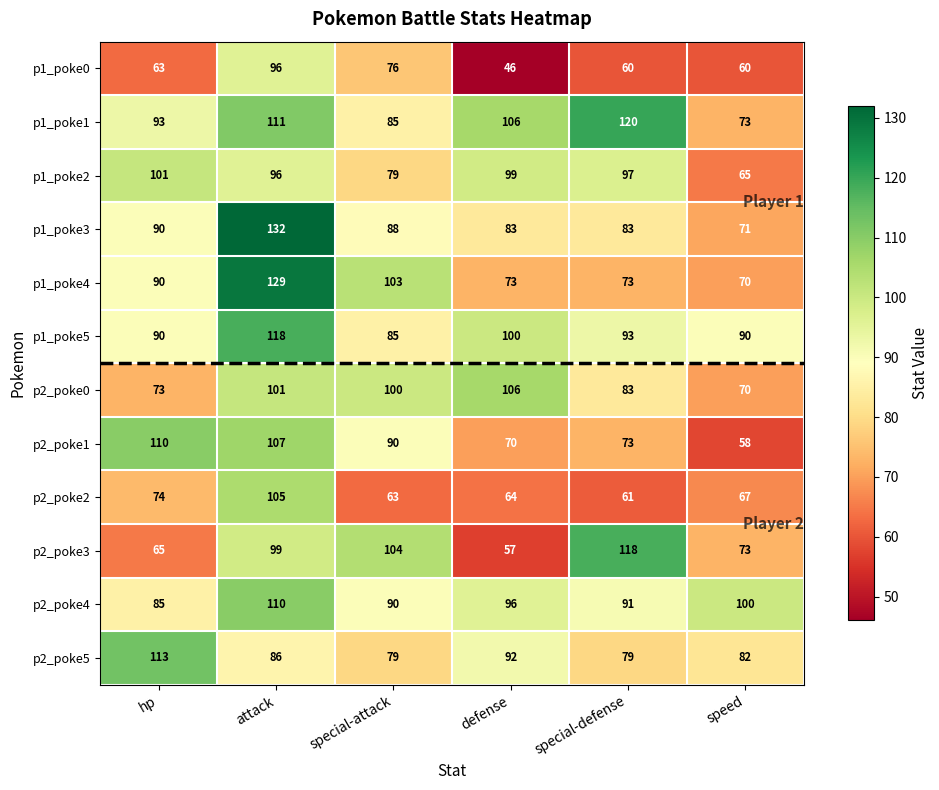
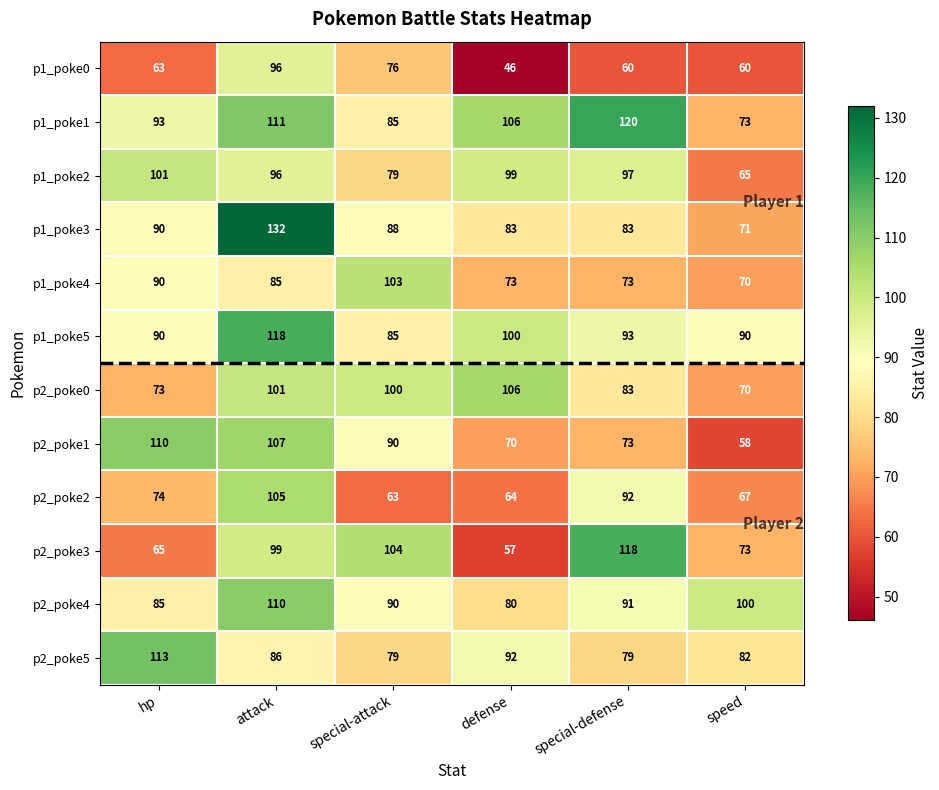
  {
    "p1_poke0": {
      "hp": 63,
      "attack": 96,
      "special-attack": 76,
      "defense": 46,
      "special-defense": 60,
      "speed": 60
    },
    "p1_poke1": {
      "hp": 93,
      "attack": 111,
      "special-attack": 85,
      "defense": 106,
      "special-defense": 120,
      "speed": 73
    },
    "p1_poke2": {
      "hp": 101,
      "attack": 96,
      "special-attack": 79,
      "defense": 99,
      "special-defense": 97
    },
    "p1_poke3": {
      "hp": 90,
      "attack": 132,
      "special-attack": 88,
      "defense": 83,
      "special-defense": 83
    },
    "p1_poke4": {
      "hp": 90,
-     "attack": 129,
+     "attack": 85,
      "special-attack": 103,
      "defense": 73,
      "special-defense": 73,
      "speed": 70
    },
    "p1_poke5": {
      "hp": 90,
      "attack": 118,
      "special-attack": 85,
      "defense": 100,
      "special-defense": 93,
      "speed": 90
    },
    "p2_poke0": {
      "hp": 73,
      "attack": 101,
      "special-attack": 100,
      "defense": 106,
      "special-defense": 83,
      "speed": 70
    },
    "p2_poke1": {
      "hp": 110,
      "attack": 107,
      "special-attack": 90,
      "defense": 70,
      "special-defense": 73,
      "speed": 58
    },
    "p2_poke2": {
      "hp": 74,
      "attack": 105,
      "special-attack": 63,
      "defense": 64,
-     "special-defense": 61
+     "special-defense": 92
    },
    "p2_poke3": {
      "hp": 65,
      "attack": 99,
      "special-attack": 104,
      "defense": 57,
      "special-defense": 118
    },
    "p2_poke4": {
      "hp": 85,
      "attack": 110,
      "special-attack": 90,
-     "defense": 96,
+     "defense": 80,
      "special-defense": 91,
      "speed": 100
    },
    "p2_poke5": {
      "hp": 113,
      "attack": 86,
      "special-attack": 79,
      "defense": 92,
      "special-defense": 79,
      "speed": 82
    }
  }
